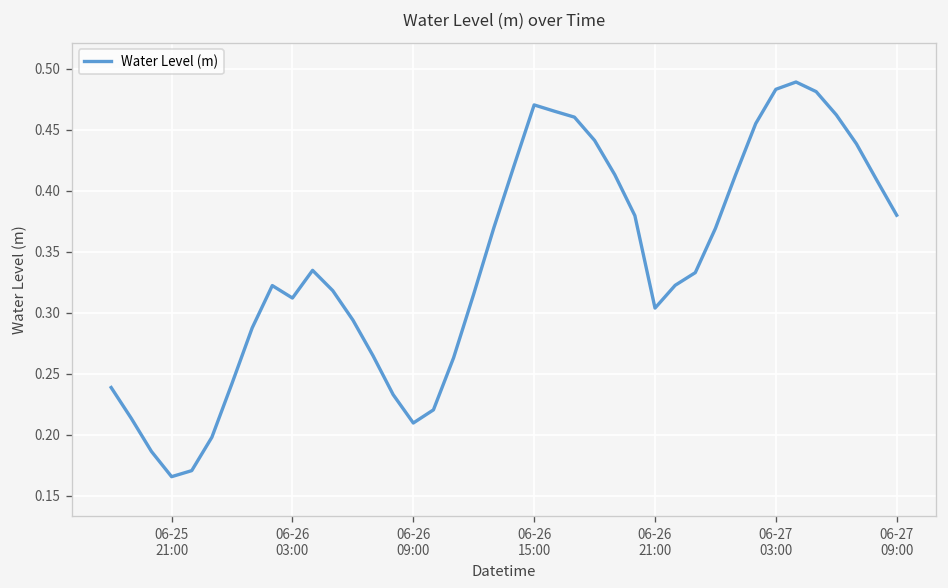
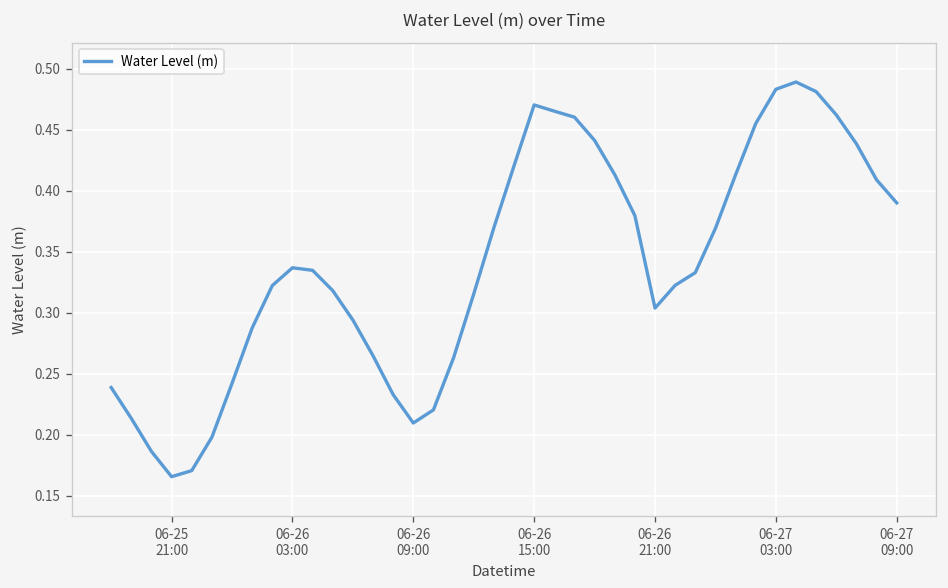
  {
    "06-25 21:00": 0.166,
-   "06-26 03:00": 0.312,
+   "06-26 03:00": 0.337,
    "06-26 09:00": 0.210,
    "06-26 15:00": 0.470,
    "06-26 21:00": 0.304,
    "06-27 03:00": 0.483,
-   "06-27 09:00": 0.380
+   "06-27 09:00": 0.390
  }
